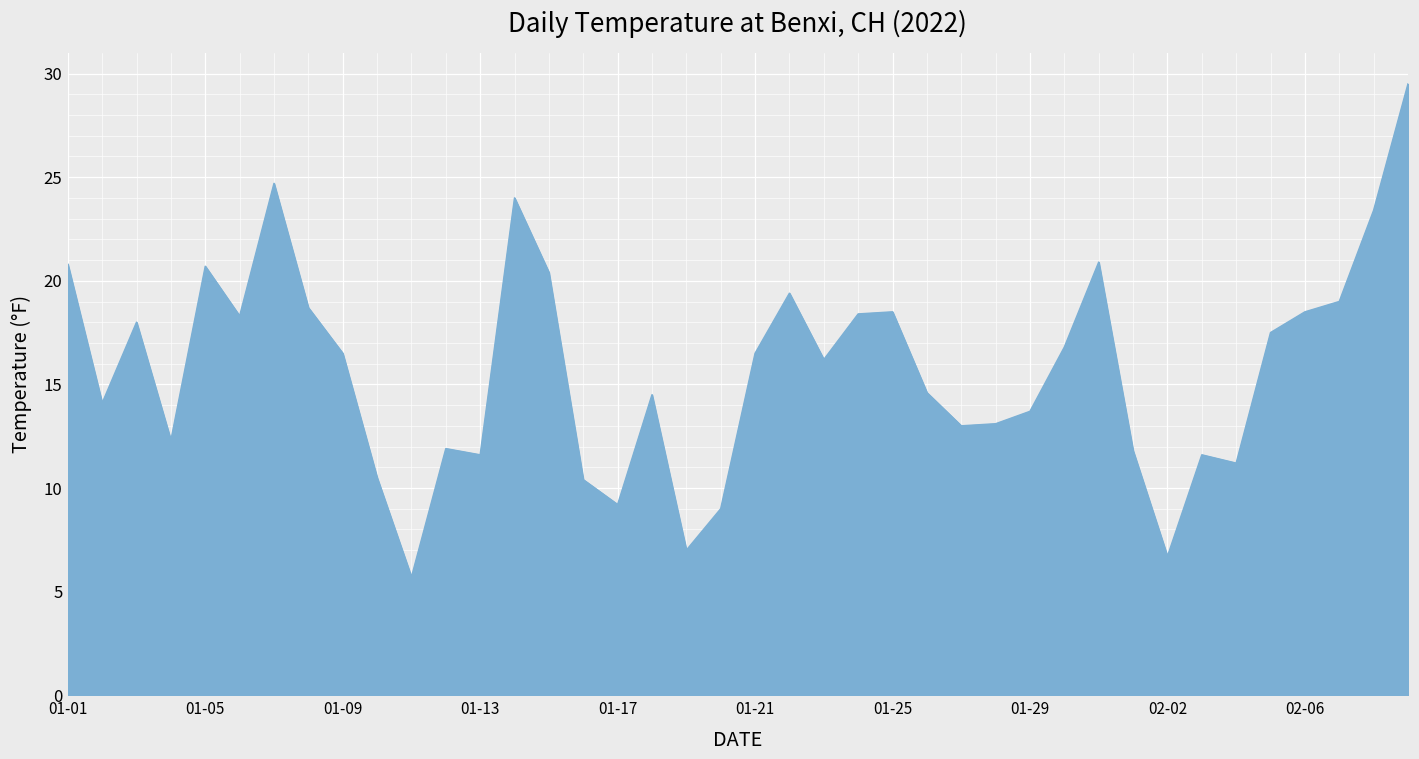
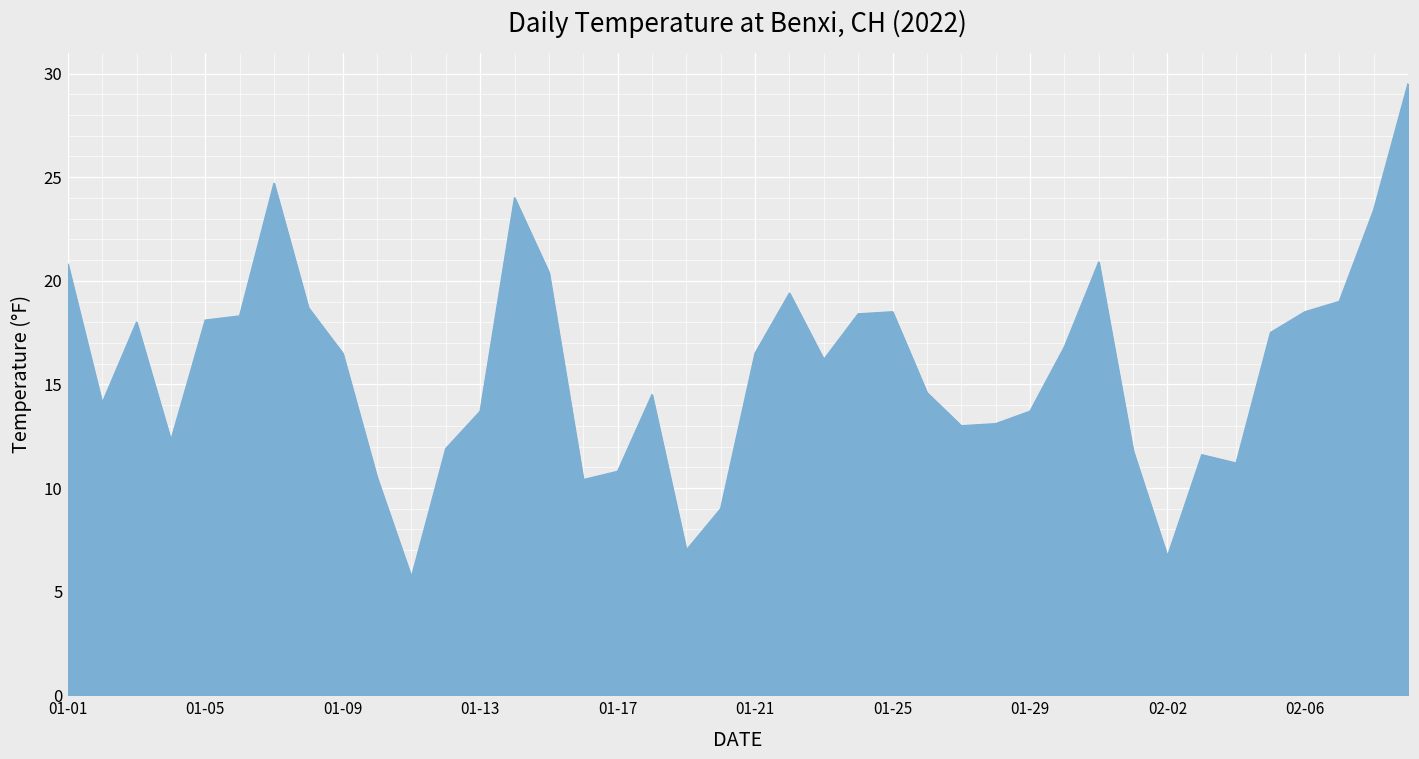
  {
    "01-01": 20.8,
-   "01-05": 20.7,
+   "01-05": 18.1,
    "01-09": 16.5,
-   "01-13": 11.6,
-   "01-17": 9.2,
+   "01-13": 13.7,
+   "01-17": 10.8,
    "01-21": 16.5,
    "01-25": 18.5,
    "01-29": 13.7,
    "02-02": 6.7,
    "02-06": 18.5
  }
